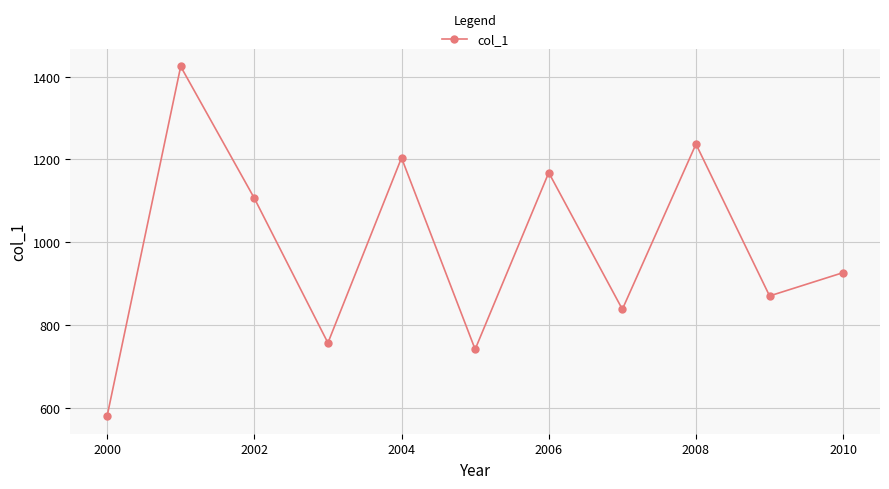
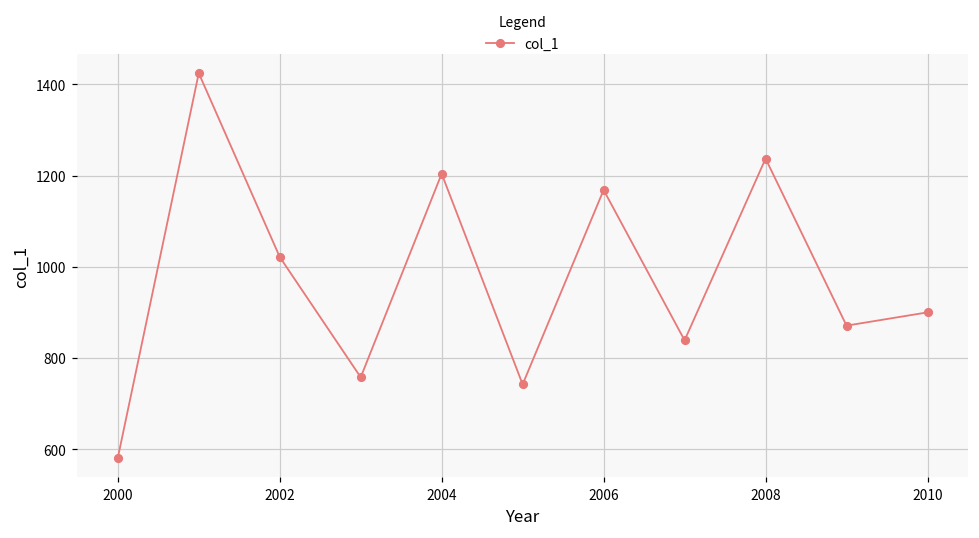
  {
    "2000": 580,
-   "2002": 1110,
+   "2002": 1020,
    "2004": 1200,
    "2006": 1170,
    "2008": 1240,
-   "2010": 930
+   "2010": 900
  }
